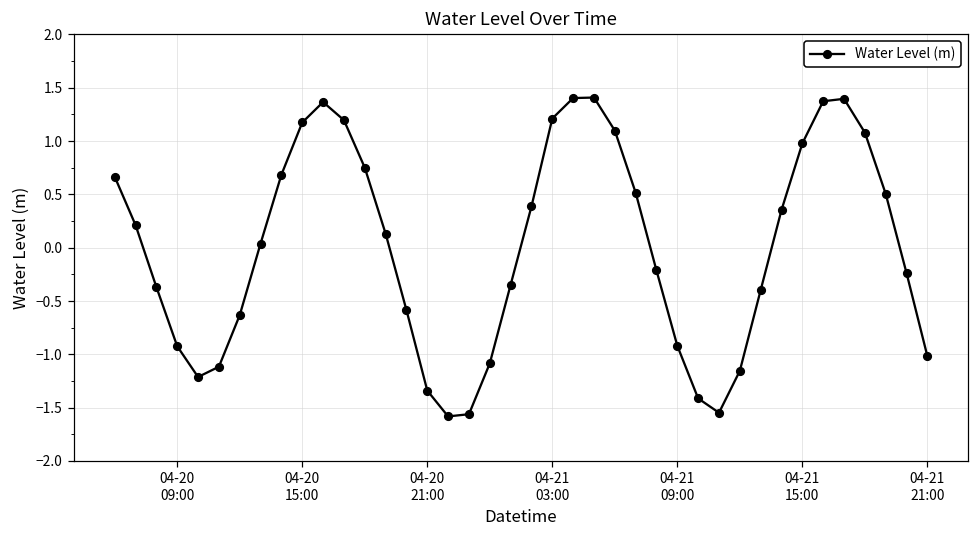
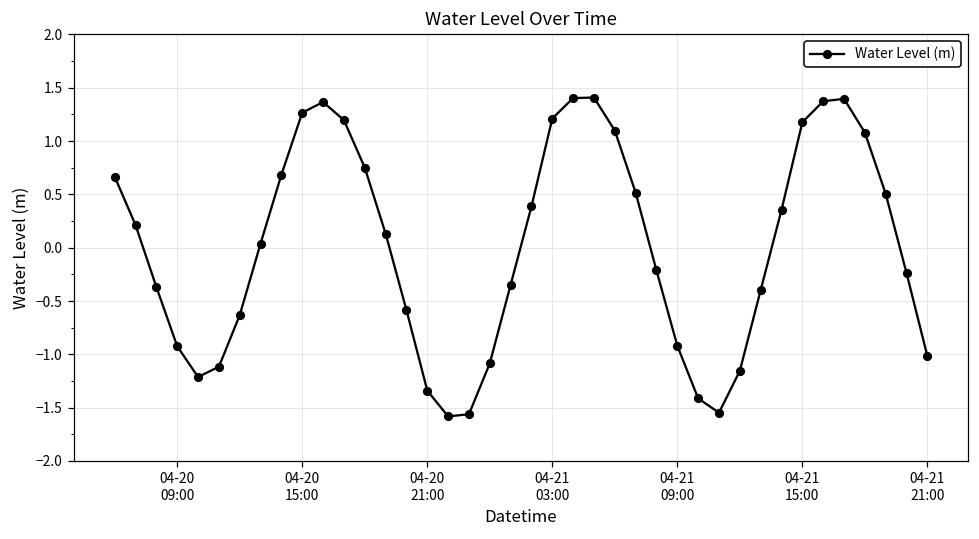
  {
    "04-20 09:00": -0.9,
-   "04-20 15:00": 1.2,
+   "04-20 15:00": 1.3,
    "04-20 21:00": -1.3,
    "04-21 03:00": 1.2,
    "04-21 09:00": -0.9,
-   "04-21 15:00": 1.0,
+   "04-21 15:00": 1.2,
    "04-21 21:00": -1.0
  }
